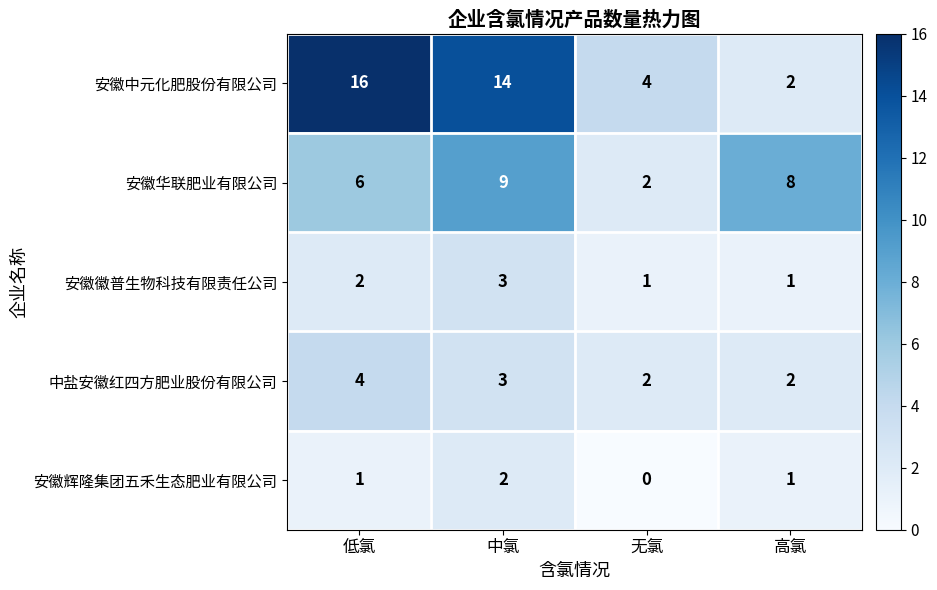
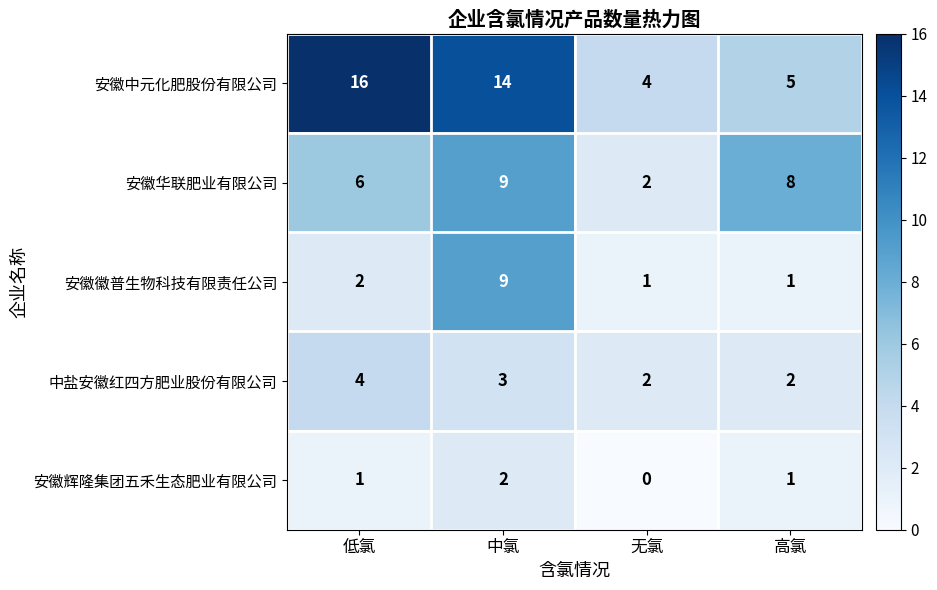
  {
    "安徽中元化肥股份有限公司": {
      "低氯": 16,
      "中氯": 14,
      "无氯": 4,
-     "高氯": 2
+     "高氯": 5
    },
    "安徽华联肥业有限公司": {
      "低氯": 6,
      "中氯": 9,
      "无氯": 2,
      "高氯": 8
    },
    "安徽徽普生物科技有限责任公司": {
      "低氯": 2,
-     "中氯": 3,
+     "中氯": 9,
      "无氯": 1,
      "高氯": 1
    },
    "中盐安徽红四方肥业股份有限公司": {
      "低氯": 4,
      "中氯": 3,
      "无氯": 2,
      "高氯": 2
    },
    "安徽辉隆集团五禾生态肥业有限公司": {
      "低氯": 1,
      "中氯": 2,
      "无氯": 0,
      "高氯": 1
    }
  }
